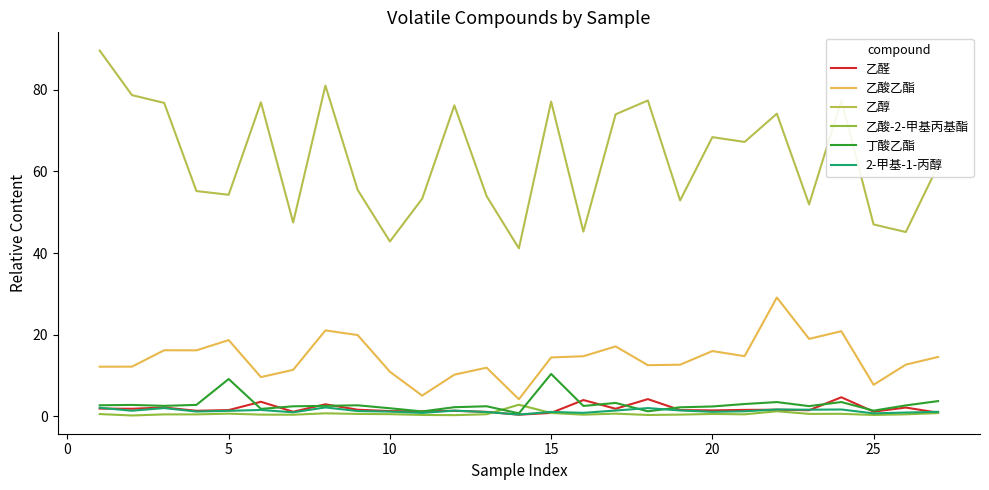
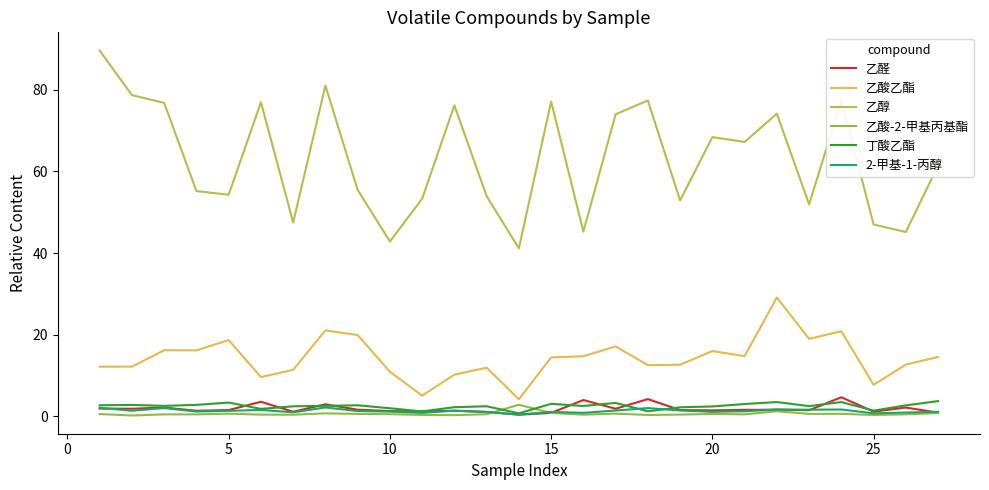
  {
    "丁酸乙酯": {
-     "5": 9,
+     "5": 3,
      "10": 2,
-     "15": 10,
+     "15": 3,
      "20": 2
    }
  }
